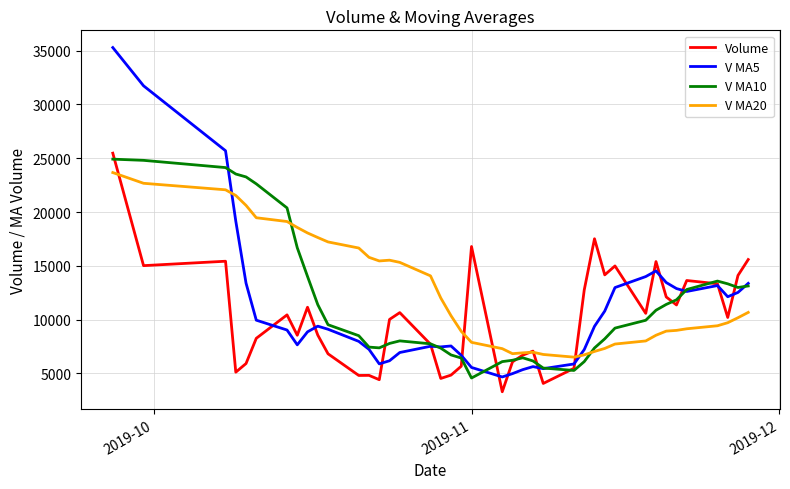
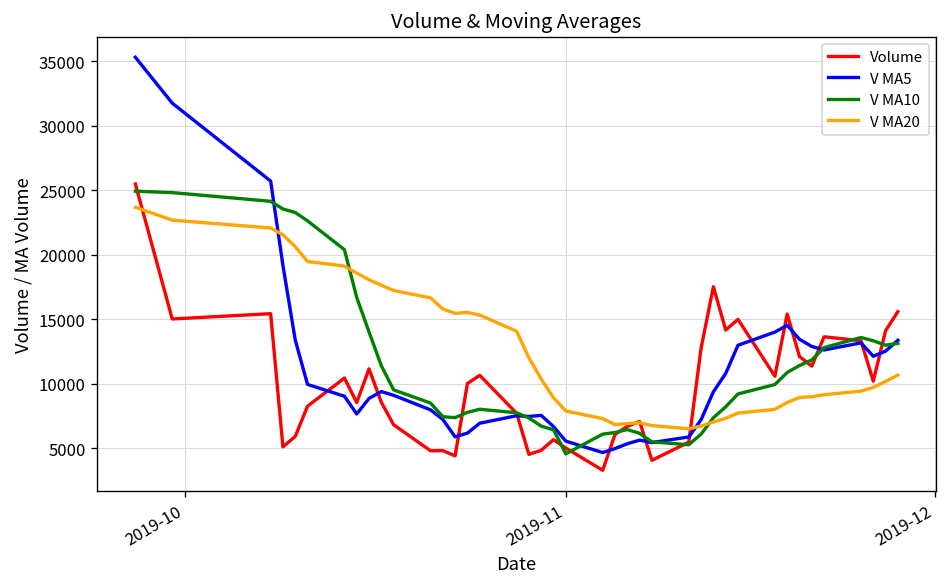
  {
    "Volume": {
-     "2019-11": 16800
+     "2019-11": 5000
    },
    "V MA5": {
      "2019-11": 5600
    },
    "V MA10": {
      "2019-11": 4600
    },
    "V MA20": {
      "2019-11": 7900
    }
  }
